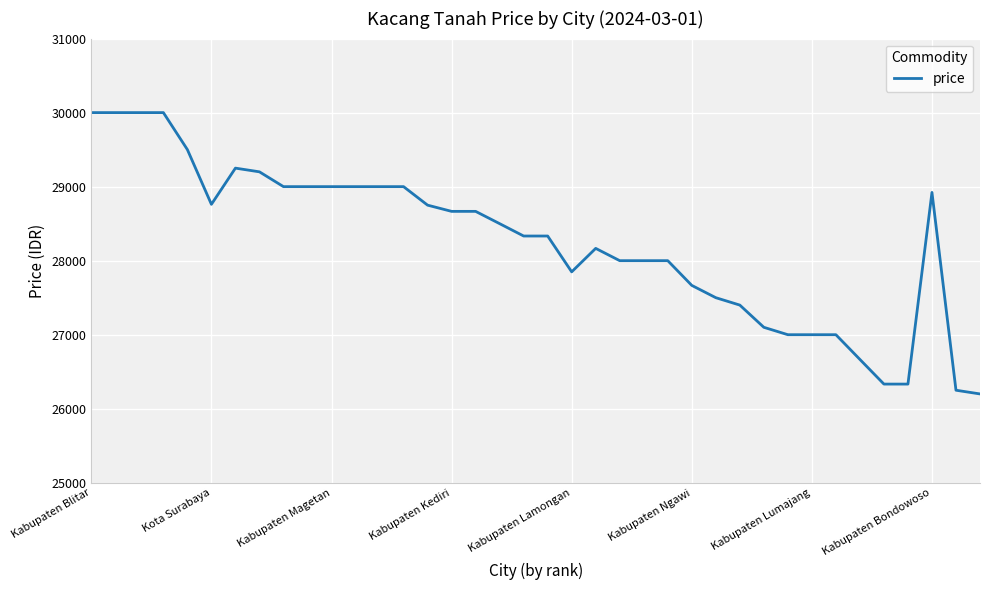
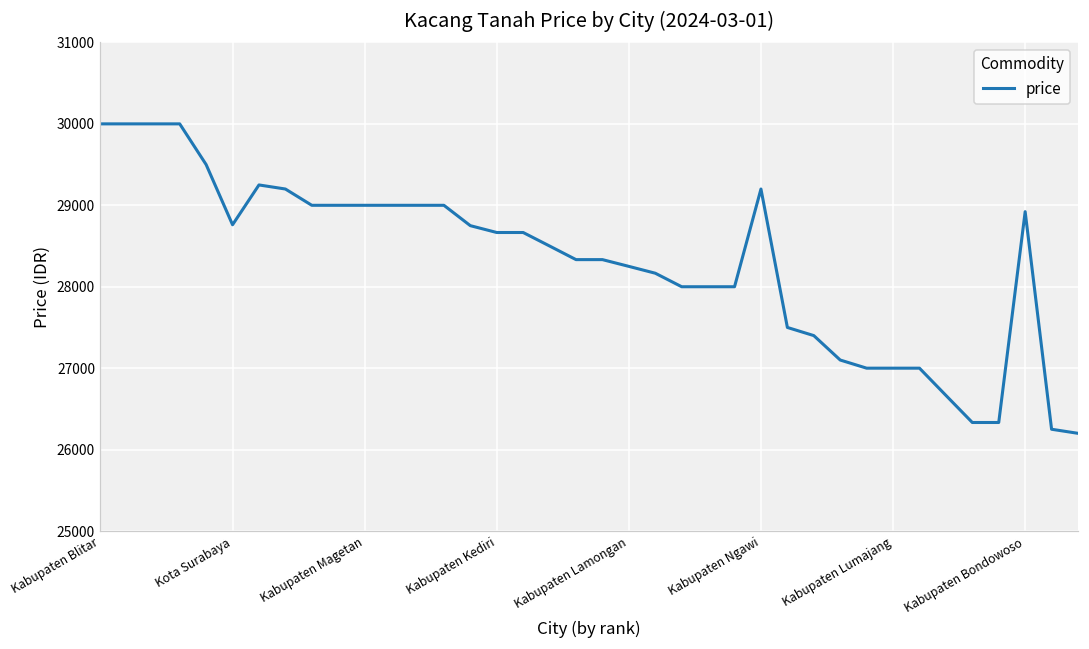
  {
    "Kabupaten Blitar": 30000,
    "Kota Surabaya": 28800,
    "Kabupaten Magetan": 29000,
    "Kabupaten Kediri": 28700,
-   "Kabupaten Lamongan": 27800,
-   "Kabupaten Ngawi": 27700,
+   "Kabupaten Lamongan": 28300,
+   "Kabupaten Ngawi": 29200,
    "Kabupaten Lumajang": 27000,
    "Kabupaten Bondowoso": 28900
  }
